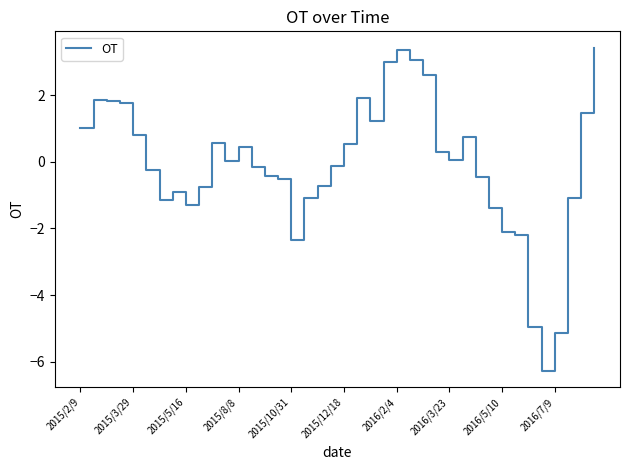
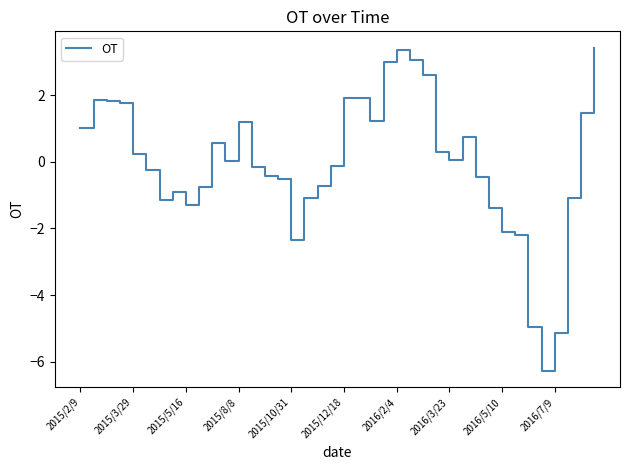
  {
    "2015/2/9": 1.0,
-   "2015/3/29": 0.8,
+   "2015/3/29": 0.2,
    "2015/5/16": -1.3,
-   "2015/8/8": 0.4,
+   "2015/8/8": 1.2,
    "2015/10/31": -2.3,
-   "2015/12/18": 0.5,
+   "2015/12/18": 1.9,
    "2016/2/4": 3.4,
    "2016/3/23": 0.0,
    "2016/5/10": -2.1,
    "2016/7/9": -5.1
  }
